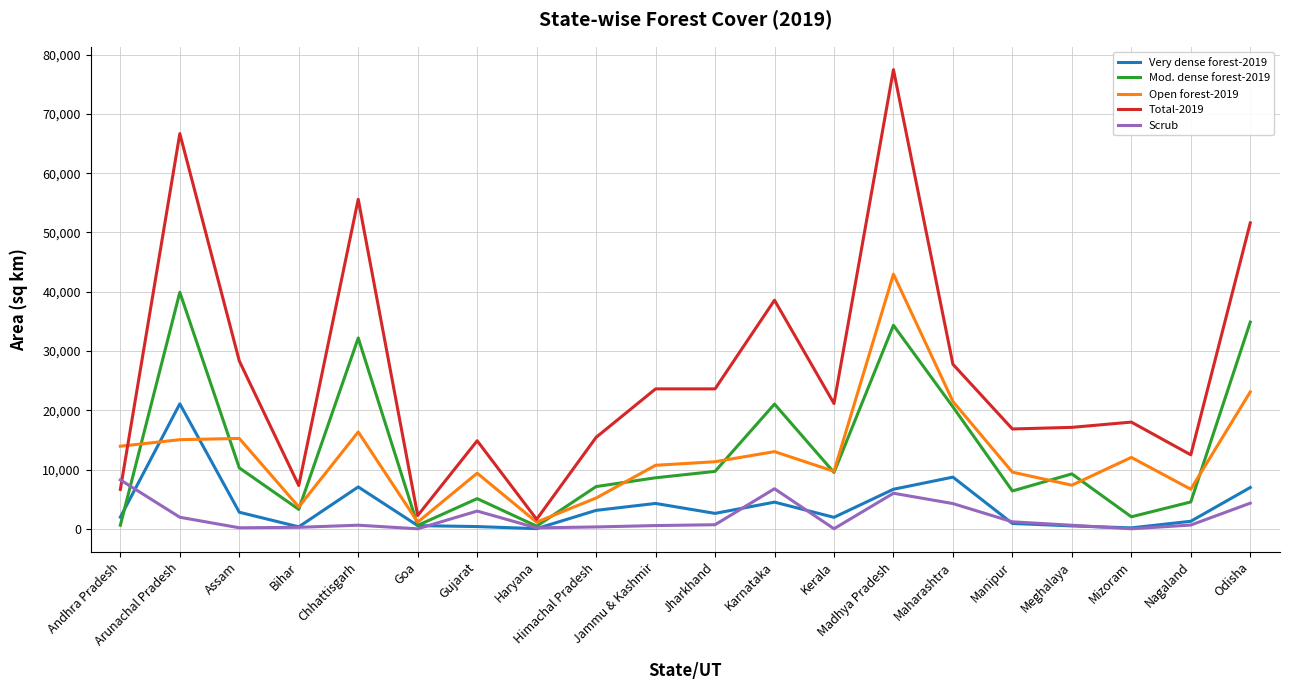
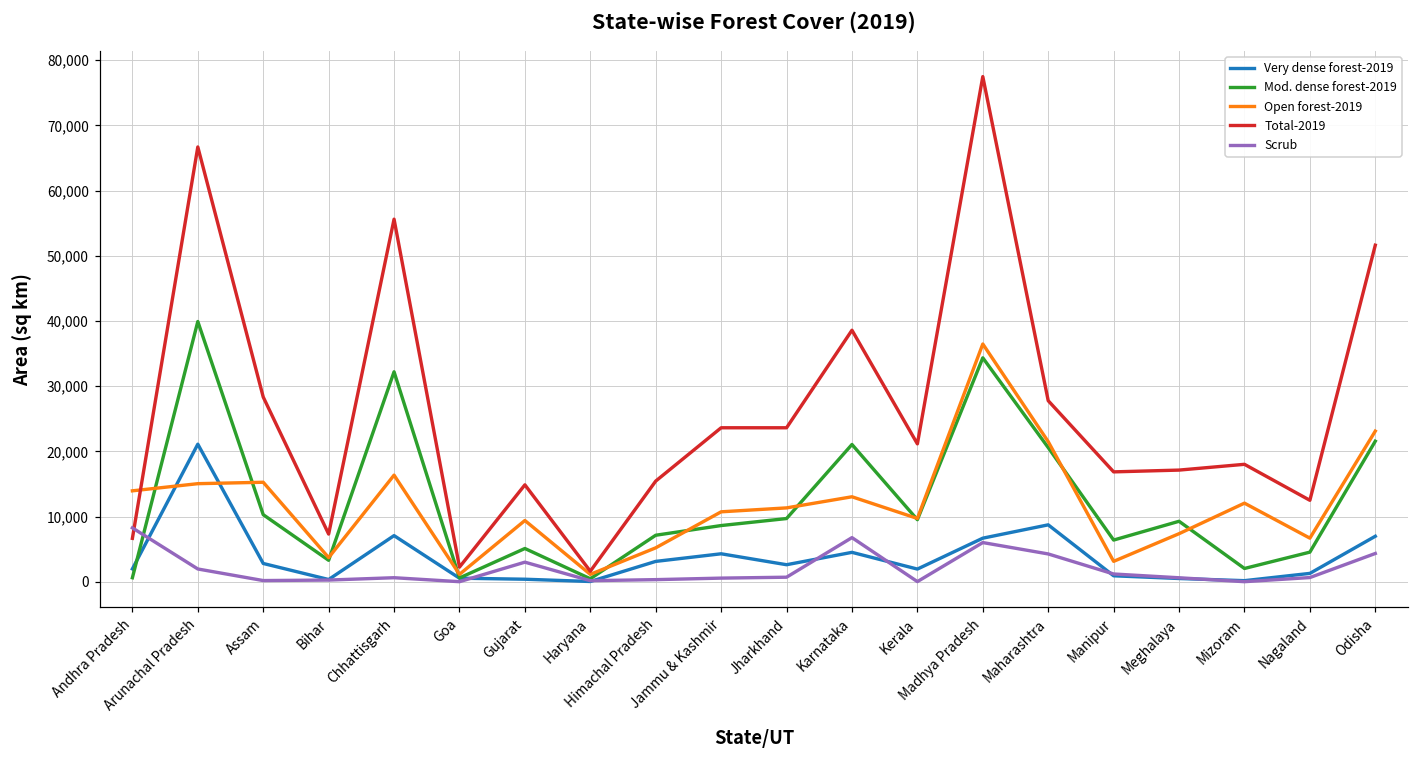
  {
    "Very dense forest-2019": {
      "Andhra Pradesh": "2,000",
      "Arunachal Pradesh": "21,000",
      "Assam": "3,000",
      "Chhattisgarh": "7,000",
      "Gujarat": "0",
      "Himachal Pradesh": "3,000",
      "Jammu & Kashmir": "4,000",
      "Jharkhand": "3,000",
      "Karnataka": "5,000",
      "Kerala": "2,000",
      "Madhya Pradesh": "7,000",
      "Maharashtra": "9,000",
      "Nagaland": "1,000",
      "Odisha": "7,000"
    },
    "Mod. dense forest-2019": {
      "Andhra Pradesh": "1,000",
      "Arunachal Pradesh": "40,000",
      "Assam": "10,000",
      "Chhattisgarh": "32,000",
      "Gujarat": "5,000",
      "Himachal Pradesh": "7,000",
      "Jammu & Kashmir": "9,000",
      "Jharkhand": "10,000",
      "Karnataka": "21,000",
      "Madhya Pradesh": "34,000",
      "Maharashtra": "21,000",
      "Manipur": "6,000",
      "Meghalaya": "9,000",
      "Mizoram": "2,000",
      "Nagaland": "5,000",
-     "Odisha": "35,000"
+     "Odisha": "22,000"
    },
    "Open forest-2019": {
      "Andhra Pradesh": "14,000",
      "Arunachal Pradesh": "15,000",
      "Assam": "15,000",
      "Chhattisgarh": "16,000",
      "Goa": "1,000",
      "Gujarat": "9,000",
      "Haryana": "1,000",
      "Himachal Pradesh": "5,000",
      "Jammu & Kashmir": "11,000",
      "Jharkhand": "11,000",
      "Karnataka": "13,000",
-     "Madhya Pradesh": "43,000",
+     "Madhya Pradesh": "36,000",
      "Maharashtra": "21,000",
-     "Manipur": "10,000",
+     "Manipur": "3,000",
      "Meghalaya": "7,000",
      "Mizoram": "12,000",
      "Nagaland": "7,000",
      "Odisha": "23,000"
    },
    "Total-2019": {
      "Andhra Pradesh": "7,000",
      "Arunachal Pradesh": "67,000",
      "Assam": "28,000",
      "Bihar": "7,000",
      "Chhattisgarh": "56,000",
      "Goa": "2,000",
      "Gujarat": "15,000",
      "Haryana": "2,000",
      "Himachal Pradesh": "15,000",
      "Jammu & Kashmir": "24,000",
      "Jharkhand": "24,000",
      "Karnataka": "39,000",
      "Kerala": "21,000",
      "Madhya Pradesh": "77,000",
      "Maharashtra": "28,000",
      "Manipur": "17,000",
      "Meghalaya": "17,000",
      "Mizoram": "18,000",
      "Nagaland": "12,000",
      "Odisha": "52,000"
    },
    "Scrub": {
      "Andhra Pradesh": "8,000",
      "Arunachal Pradesh": "2,000",
      "Assam": "0",
      "Chhattisgarh": "1,000",
      "Goa": "0",
      "Gujarat": "3,000",
      "Himachal Pradesh": "0",
      "Jammu & Kashmir": "1,000",
      "Jharkhand": "1,000",
      "Karnataka": "7,000",
      "Kerala": "0",
      "Madhya Pradesh": "6,000",
      "Maharashtra": "4,000",
      "Nagaland": "1,000",
      "Odisha": "4,000"
    }
  }
